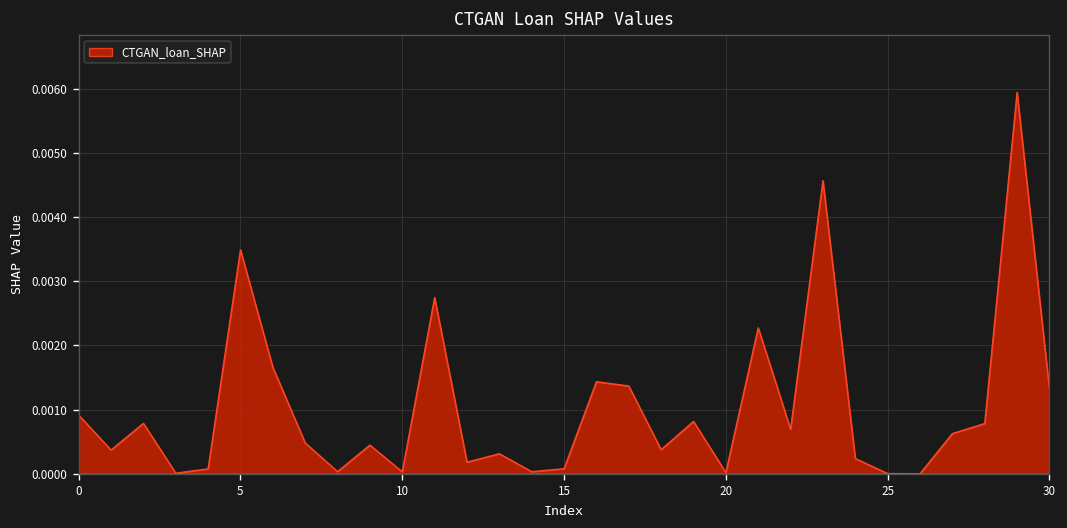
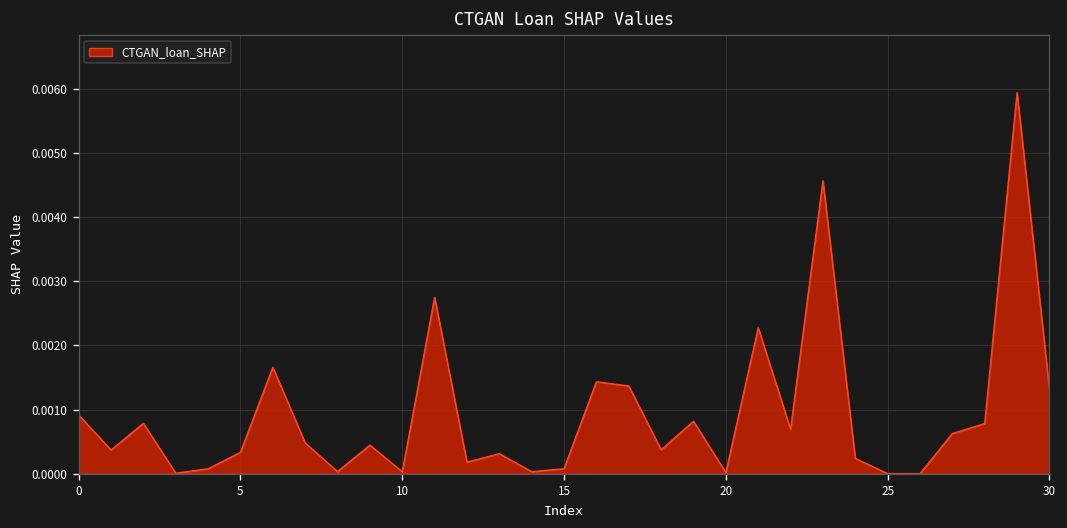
  {
    "0": 0.0009,
-   "5": 0.0035,
+   "5": 0.0003,
    "10": 0.0000,
    "15": 0.0001,
    "20": 0.0000,
    "25": 0.0000,
    "30": 0.0013
  }
